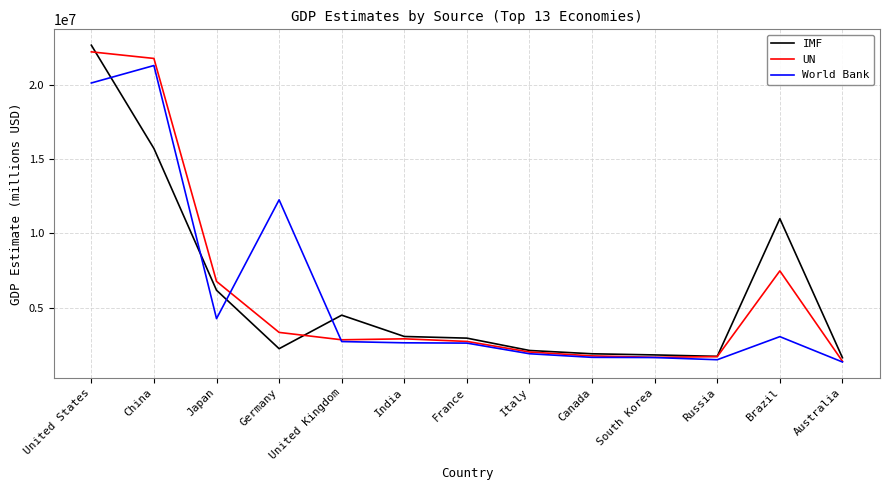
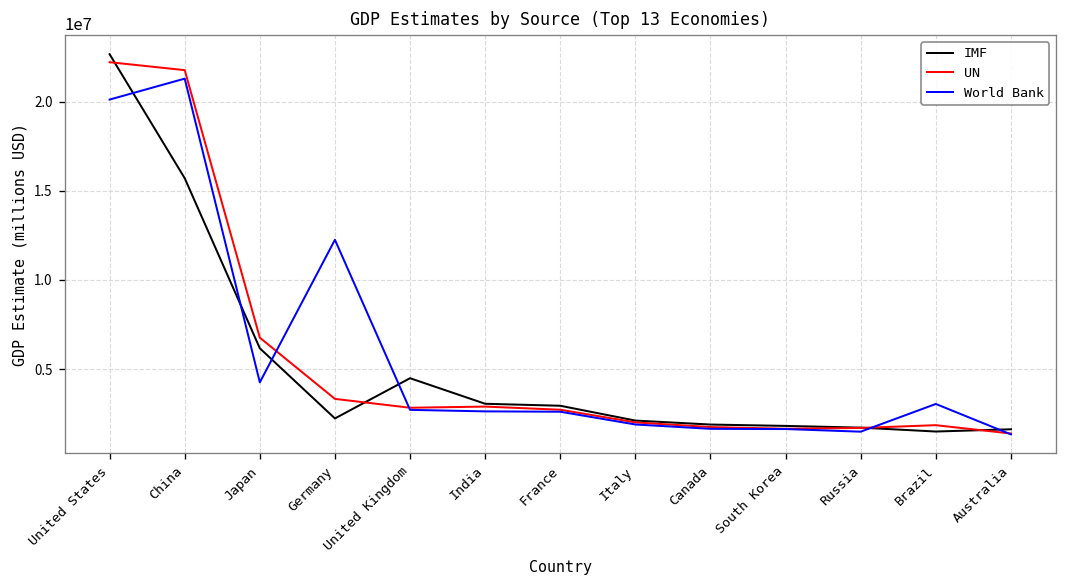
  {
    "IMF": {
      "United States": 22700000,
      "China": 15700000,
      "Japan": 6200000,
      "Germany": 2200000,
      "United Kingdom": 4500000,
      "France": 2900000,
-     "Brazil": 11000000,
+     "Brazil": 1500000,
      "Australia": 1600000
    },
    "UN": {
      "United States": 22200000,
      "China": 21800000,
      "Japan": 6800000,
      "Germany": 3300000,
-     "Brazil": 7500000
+     "Brazil": 1800000
    },
    "World Bank": {
      "United States": 20100000,
      "China": 21300000,
      "Japan": 4300000,
      "Germany": 12300000,
      "India": 2600000,
      "Russia": 1500000,
      "Brazil": 3000000
    }
  }
